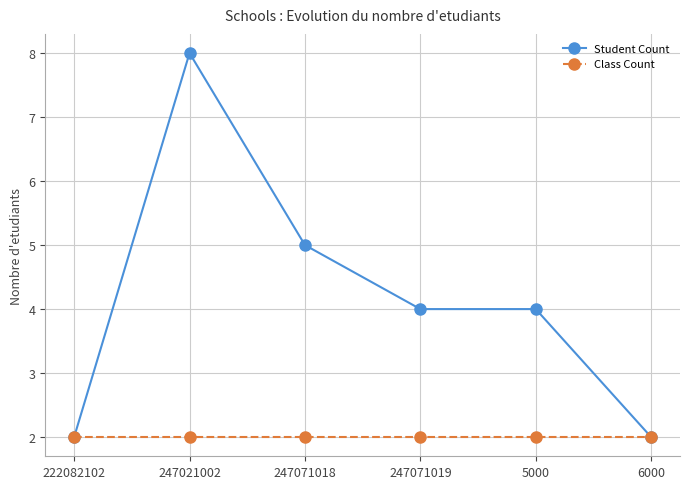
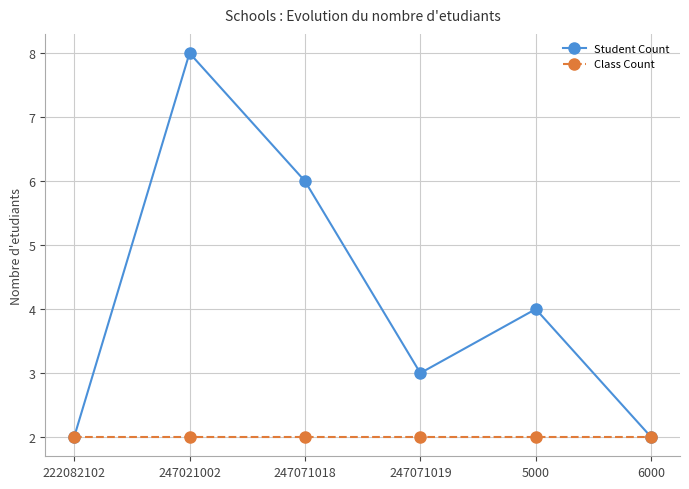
  {
    "Student Count": {
      "247021002": 8,
-     "247071018": 5,
-     "247071019": 4,
+     "247071018": 6,
+     "247071019": 3,
      "5000": 4
    },
    "Class Count": {
      "247021002": 2,
      "247071018": 2,
      "247071019": 2,
      "5000": 2
    }
  }
